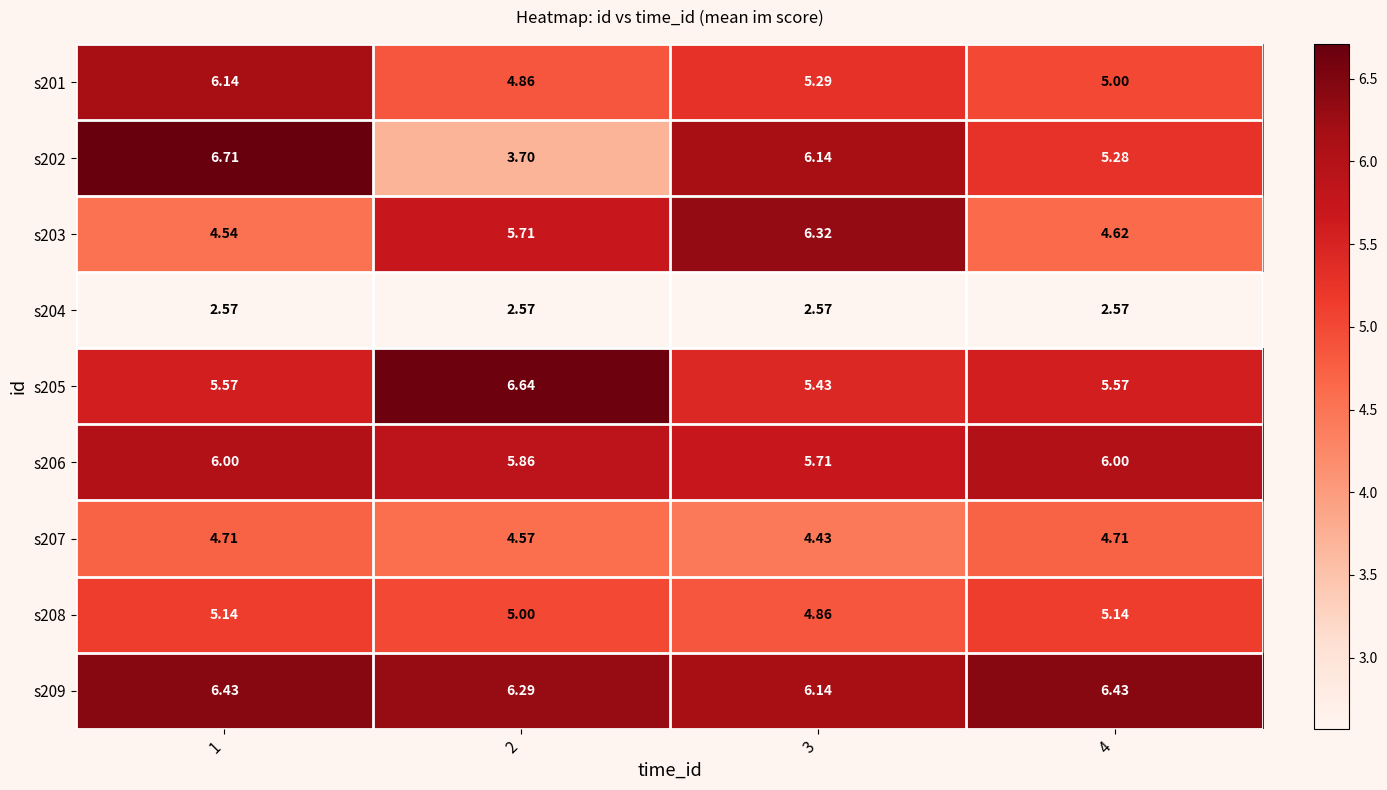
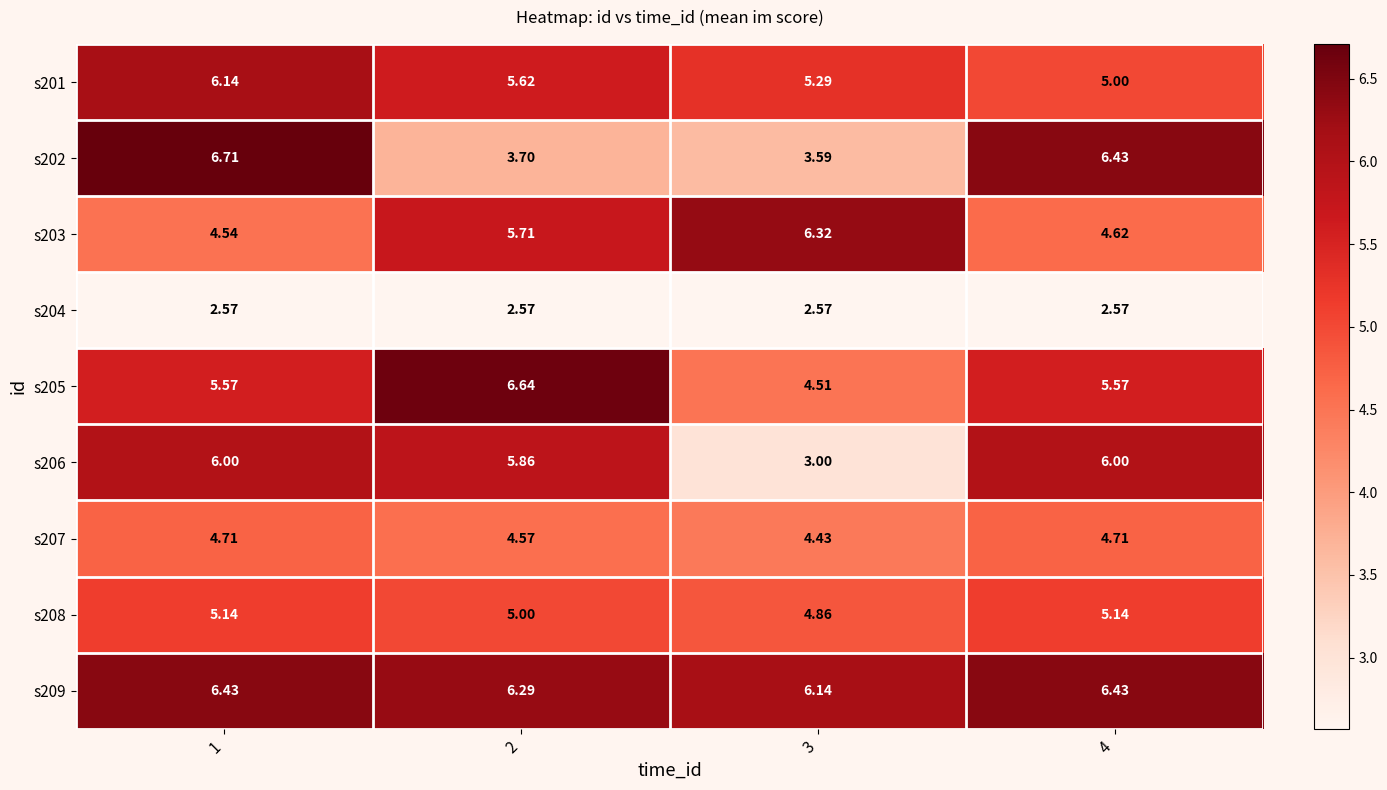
  {
    "s201": {
      "1": 6.14,
-     "2": 4.86,
+     "2": 5.62,
      "3": 5.29,
      "4": 5.00
    },
    "s202": {
      "1": 6.71,
      "2": 3.70,
-     "3": 6.14,
-     "4": 5.28
+     "3": 3.59,
+     "4": 6.43
    },
    "s203": {
      "1": 4.54,
      "2": 5.71,
      "3": 6.32,
      "4": 4.62
    },
    "s204": {
      "1": 2.57,
      "2": 2.57,
      "3": 2.57,
      "4": 2.57
    },
    "s205": {
      "1": 5.57,
      "2": 6.64,
-     "3": 5.43,
+     "3": 4.51,
      "4": 5.57
    },
    "s206": {
      "1": 6.00,
      "2": 5.86,
-     "3": 5.71,
+     "3": 3.00,
      "4": 6.00
    },
    "s207": {
      "1": 4.71,
      "2": 4.57,
      "3": 4.43,
      "4": 4.71
    },
    "s208": {
      "1": 5.14,
      "2": 5.00,
      "3": 4.86,
      "4": 5.14
    },
    "s209": {
      "1": 6.43,
      "2": 6.29,
      "3": 6.14,
      "4": 6.43
    }
  }
